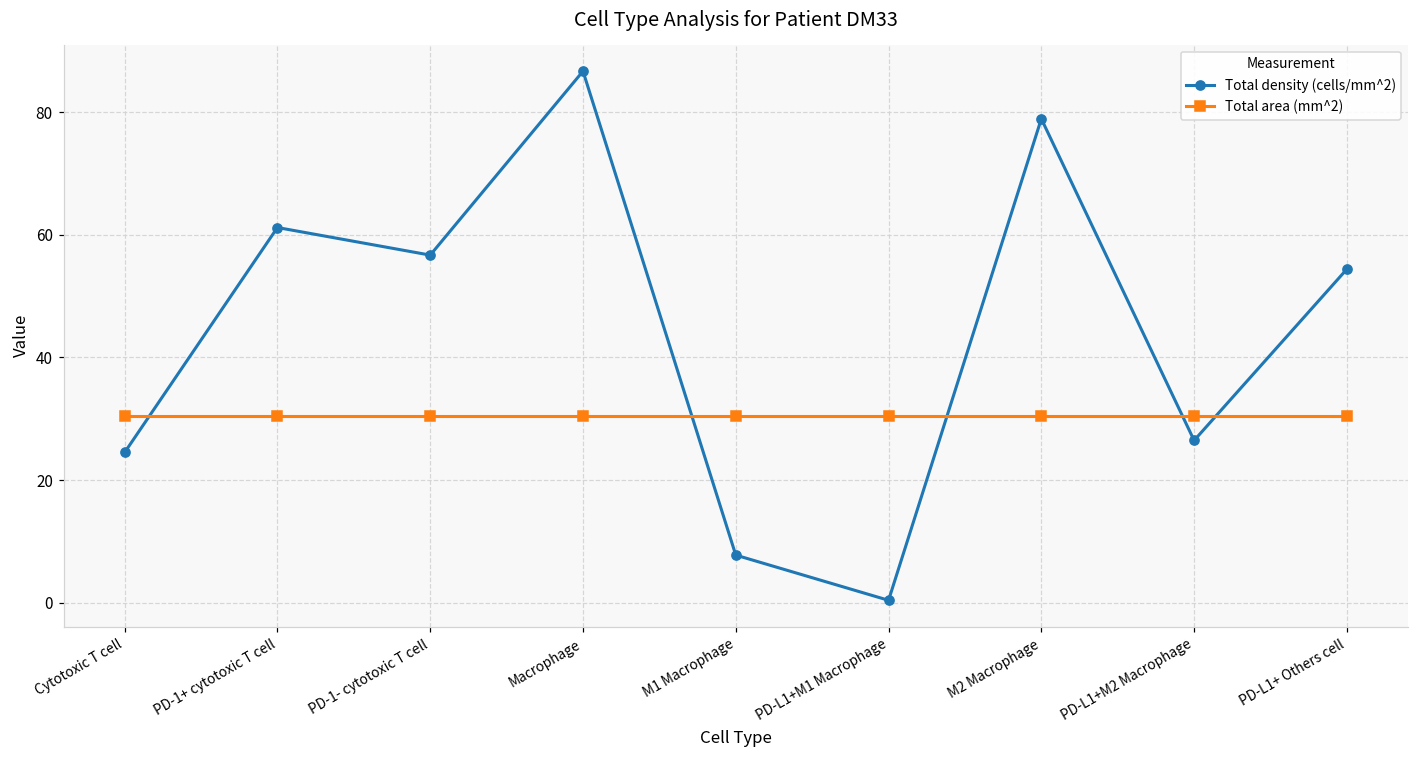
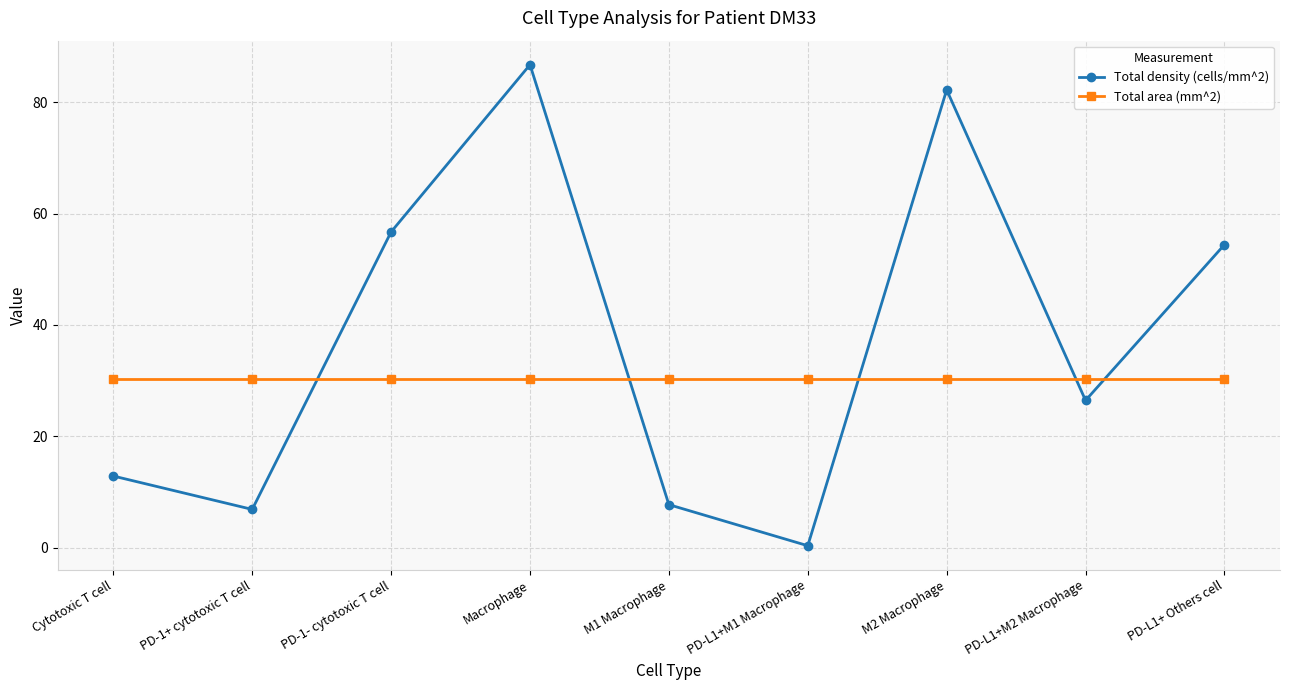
  {
    "Total density (cells/mm^2)": {
-     "Cytotoxic T cell": 25,
-     "PD-1+ cytotoxic T cell": 61,
+     "Cytotoxic T cell": 13,
+     "PD-1+ cytotoxic T cell": 7,
      "PD-1- cytotoxic T cell": 57,
      "Macrophage": 87,
      "M1 Macrophage": 8,
      "PD-L1+M1 Macrophage": 0,
-     "M2 Macrophage": 79,
+     "M2 Macrophage": 82,
      "PD-L1+M2 Macrophage": 26,
      "PD-L1+ Others cell": 54
    },
    "Total area (mm^2)": {
      "Cytotoxic T cell": 30,
      "PD-1+ cytotoxic T cell": 30,
      "PD-1- cytotoxic T cell": 30,
      "Macrophage": 30,
      "M1 Macrophage": 30,
      "PD-L1+M1 Macrophage": 30,
      "M2 Macrophage": 30,
      "PD-L1+M2 Macrophage": 30,
      "PD-L1+ Others cell": 30
    }
  }
